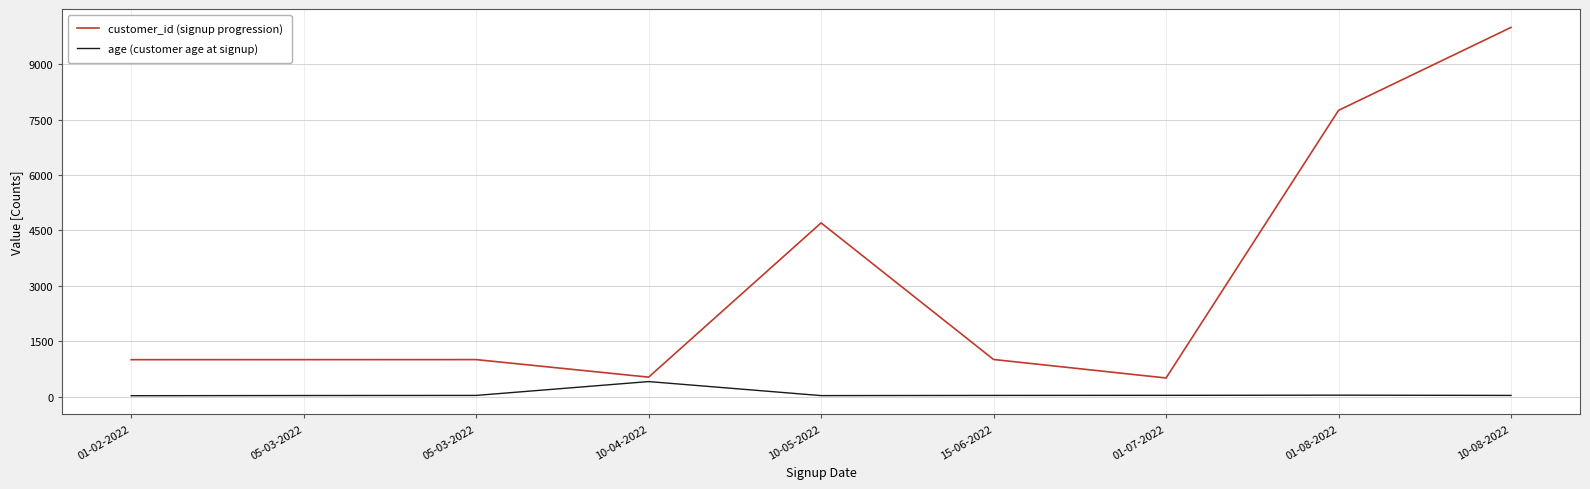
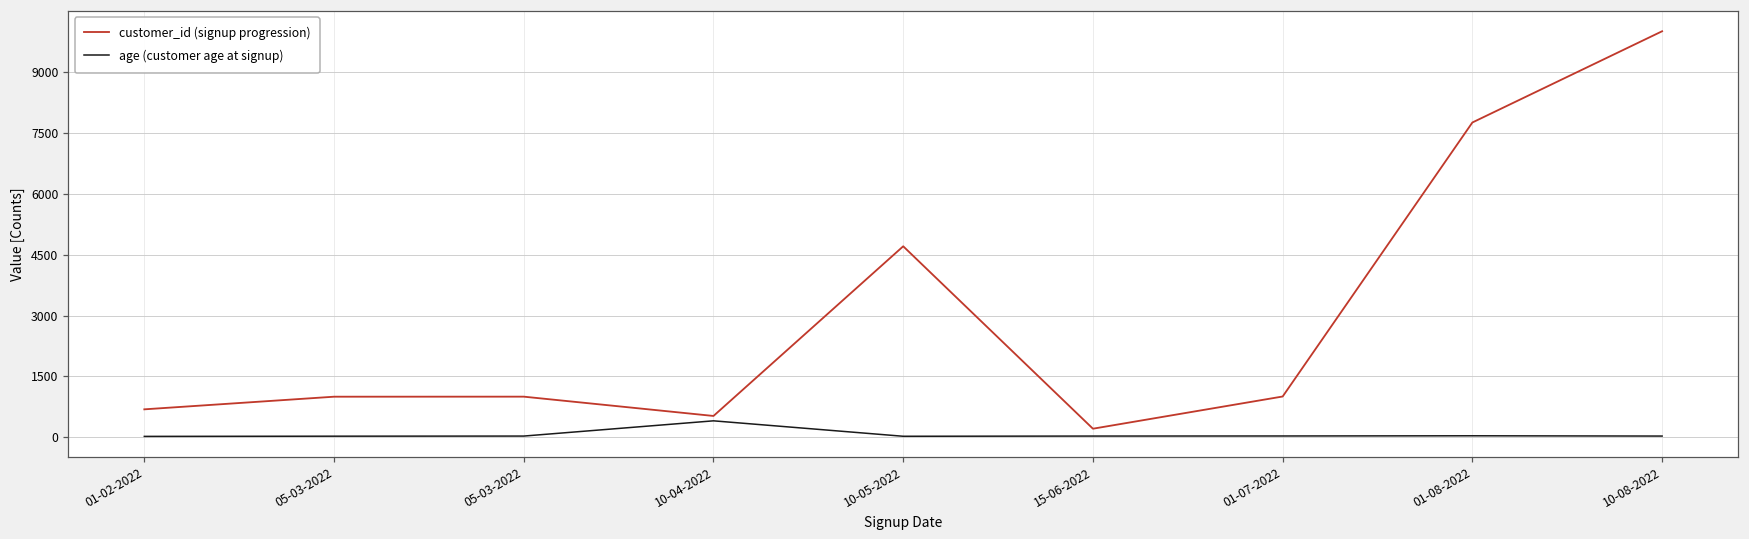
  {
    "customer_id (signup progression)": {
-     "01-02-2022": 1000,
+     "01-02-2022": 700,
      "10-04-2022": 500,
      "10-05-2022": 4700,
-     "15-06-2022": 1000,
-     "01-07-2022": 500,
+     "15-06-2022": 200,
+     "01-07-2022": 1000,
      "01-08-2022": 7800,
      "10-08-2022": 10000
    },
    "age (customer age at signup)": {
      "01-02-2022": 0,
      "10-04-2022": 400,
      "10-05-2022": 0,
      "15-06-2022": 0,
      "01-07-2022": 0,
      "01-08-2022": 0,
      "10-08-2022": 0
    }
  }
